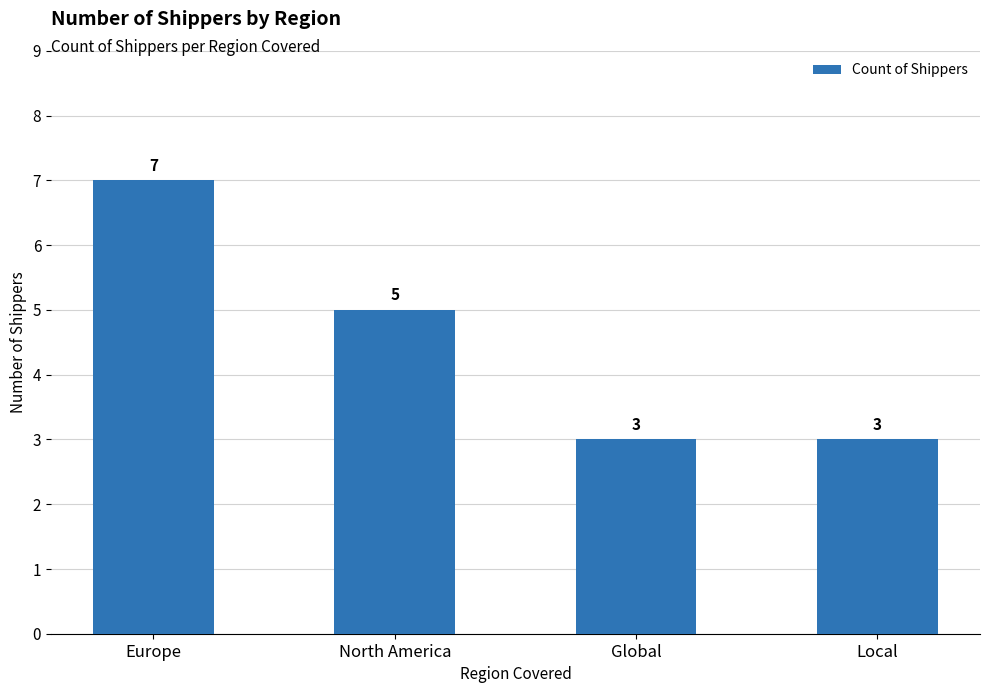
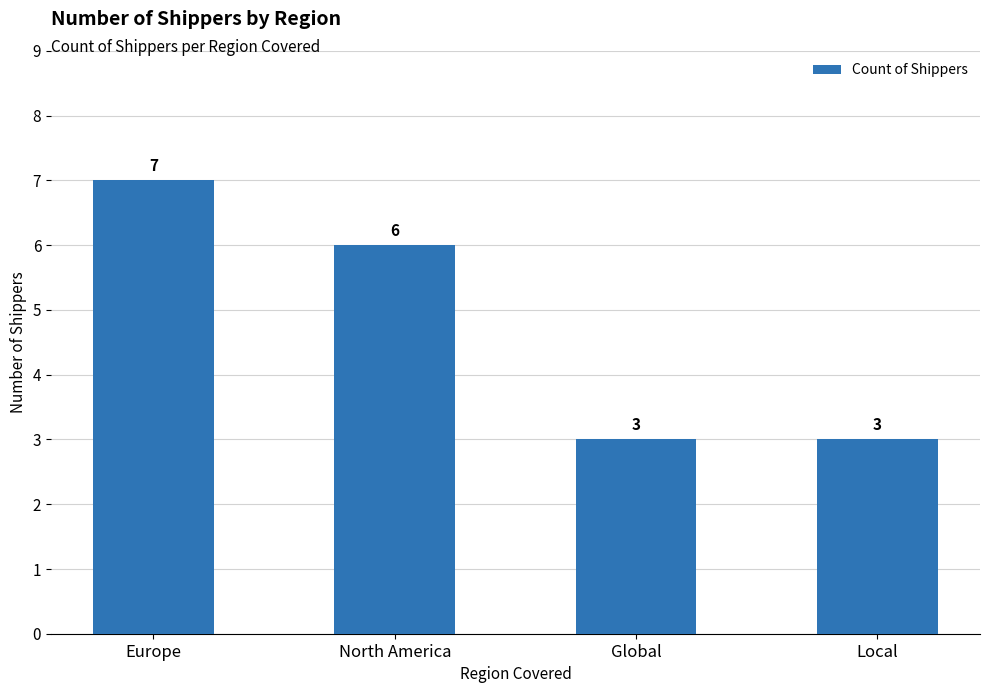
  {
    "Europe": 7,
-   "North America": 5,
+   "North America": 6,
    "Global": 3,
    "Local": 3
  }
